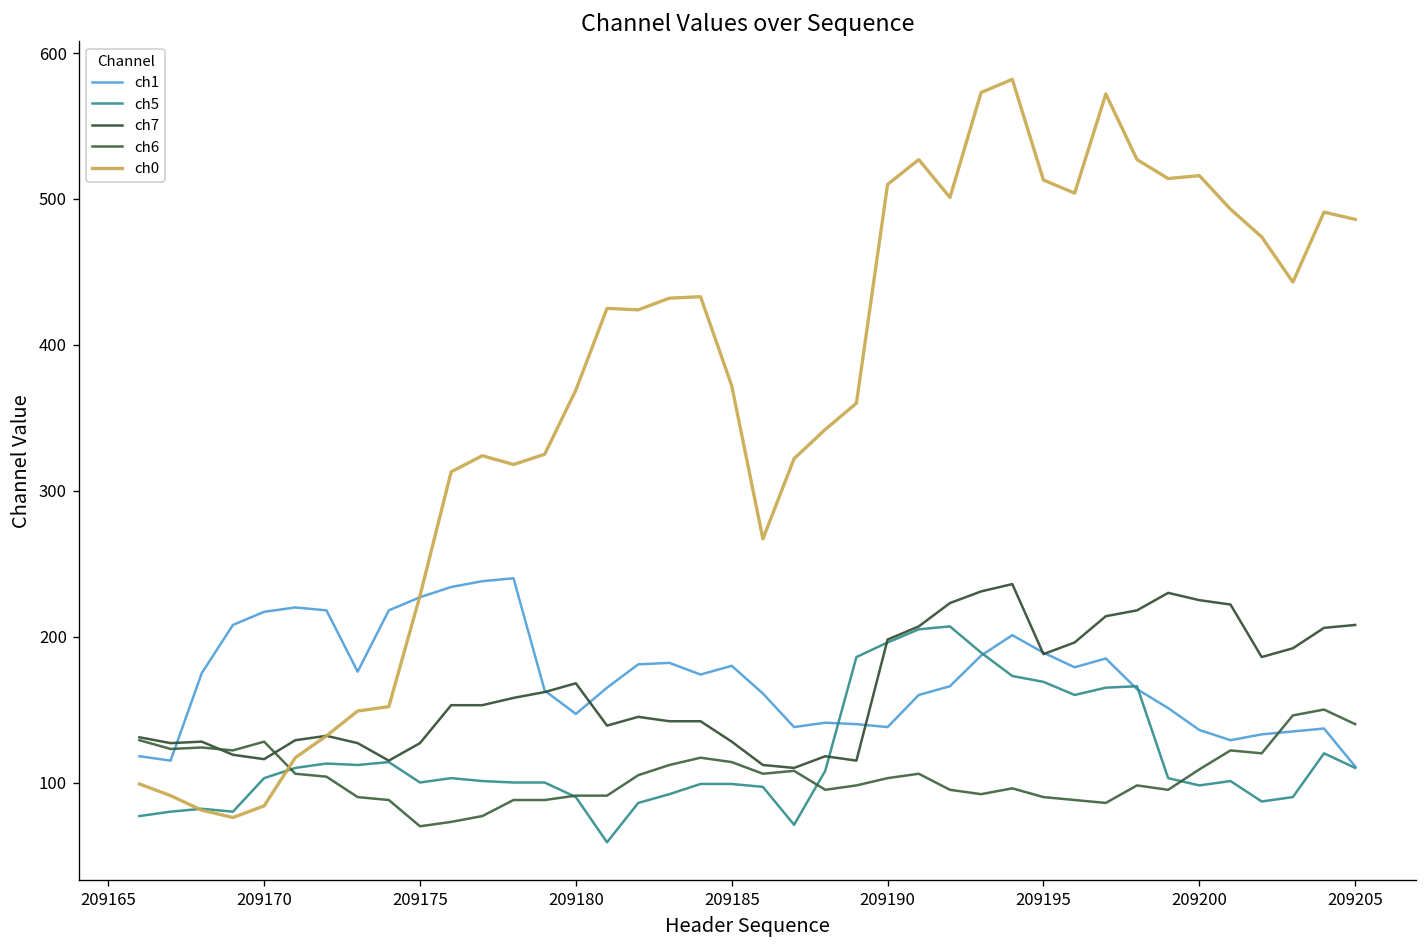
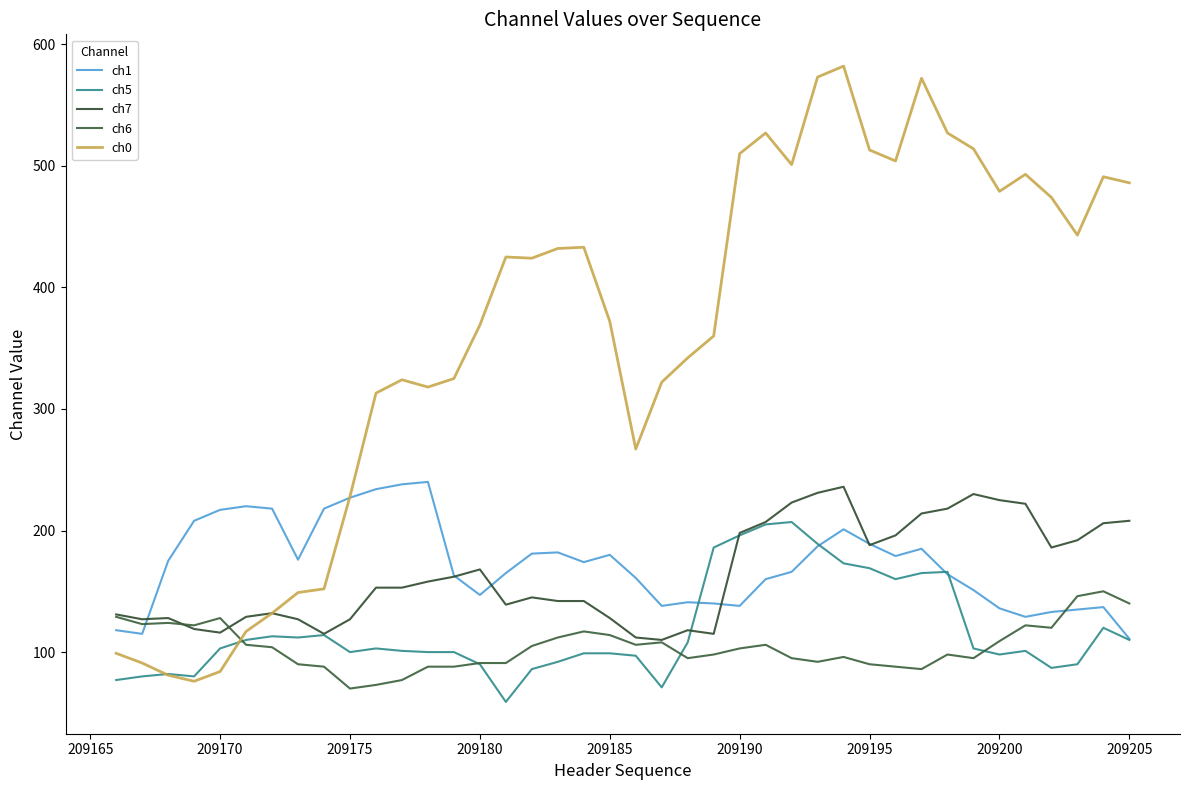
  {
    "ch1": {
      "209170": 217,
      "209180": 147,
      "209185": 180,
      "209190": 138,
      "209200": 136
    },
    "ch5": {
      "209170": 103,
      "209175": 100,
      "209185": 99,
      "209195": 169,
      "209200": 98
    },
    "ch0": {
      "209170": 84,
      "209180": 369,
      "209185": 372,
      "209190": 510,
      "209195": 513,
-     "209200": 516,
+     "209200": 479,
      "209205": 486
    }
  }
